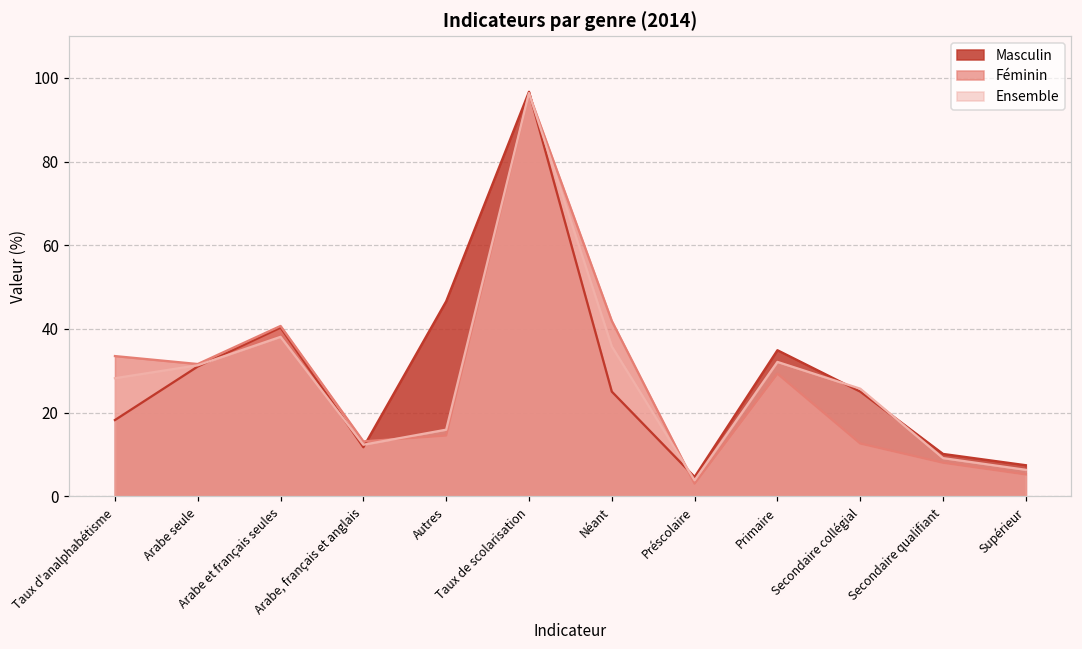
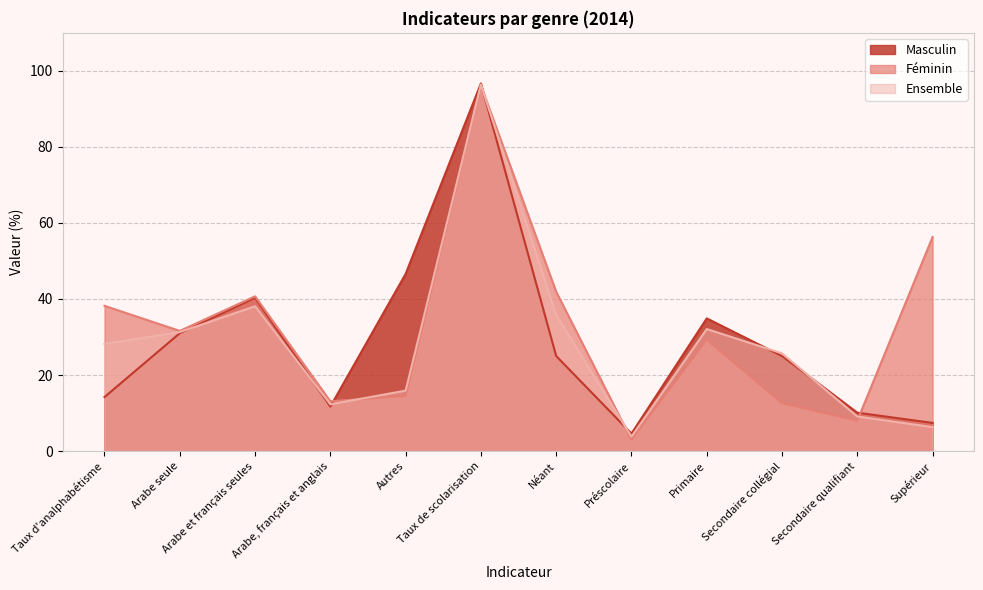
  {
    "Masculin": {
-     "Taux d'analphabétisme": 18,
+     "Taux d'analphabétisme": 14,
      "Autres": 47,
      "Néant": 25,
      "Préscolaire": 5,
      "Primaire": 35,
      "Secondaire collégial": 25,
      "Secondaire qualifiant": 10,
      "Supérieur": 7
    },
    "Féminin": {
-     "Taux d'analphabétisme": 34,
+     "Taux d'analphabétisme": 38,
      "Arabe, français et anglais": 13,
      "Autres": 15,
      "Néant": 42,
      "Préscolaire": 3,
      "Primaire": 29,
      "Secondaire collégial": 13,
      "Secondaire qualifiant": 8,
-     "Supérieur": 5
+     "Supérieur": 56
    },
    "Ensemble": {
      "Taux d'analphabétisme": 28,
      "Arabe et français seules": 38,
      "Autres": 16,
      "Néant": 36,
      "Préscolaire": 4,
      "Primaire": 32,
      "Secondaire collégial": 26,
      "Secondaire qualifiant": 9,
      "Supérieur": 6
    }
  }
